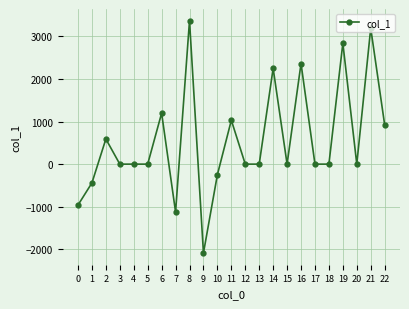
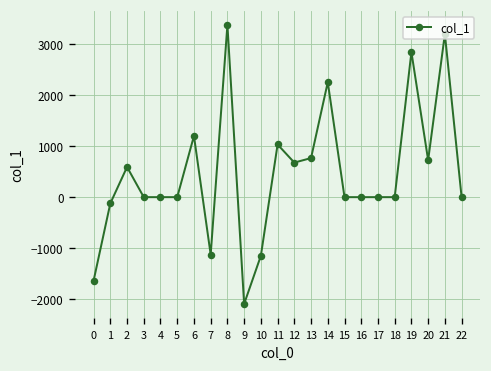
  {
-   "0": -1000,
-   "1": -400,
+   "0": -1600,
+   "1": -100,
    "2": 600,
    "3": 0,
    "4": 0,
    "5": 0,
    "6": 1200,
    "7": -1100,
    "8": 3400,
    "9": -2100,
-   "10": -200,
+   "10": -1100,
    "11": 1000,
-   "12": 0,
-   "13": 0,
+   "12": 700,
+   "13": 800,
    "14": 2300,
    "15": 0,
-   "16": 2400,
+   "16": 0,
    "17": 0,
    "18": 0,
    "19": 2800,
-   "20": 0,
-   "22": 900
+   "20": 700,
+   "22": 0
  }
